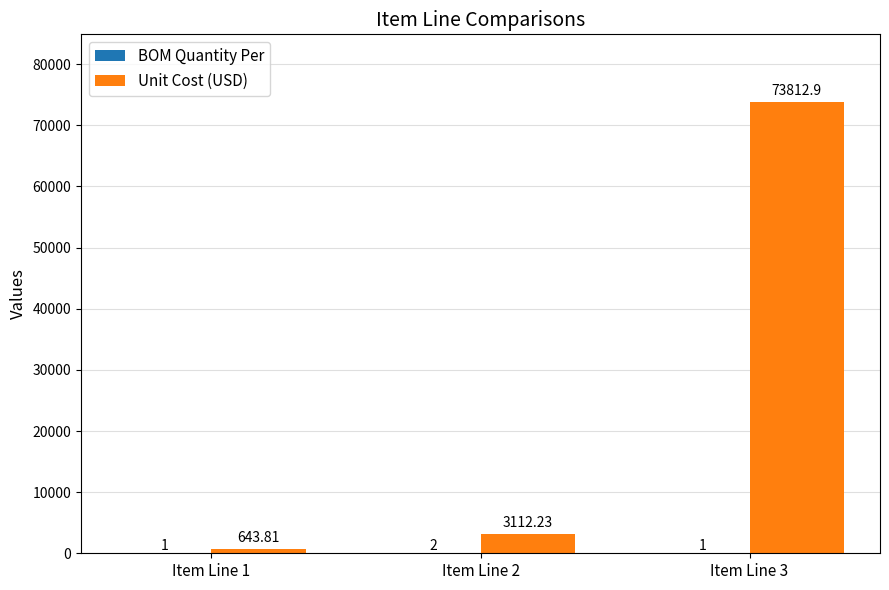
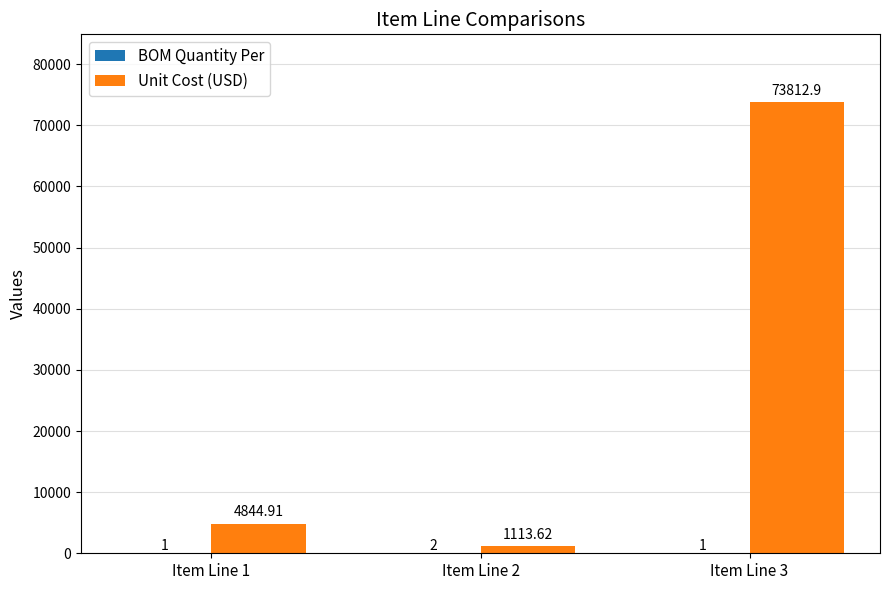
  {
    "BOM Quantity Per": {
      "Item Line 1": 1,
      "Item Line 2": 2,
      "Item Line 3": 1
    },
    "Unit Cost (USD)": {
-     "Item Line 1": 643.81,
-     "Item Line 2": 3112.23,
+     "Item Line 1": 4844.91,
+     "Item Line 2": 1113.62,
      "Item Line 3": 73812.9
    }
  }
